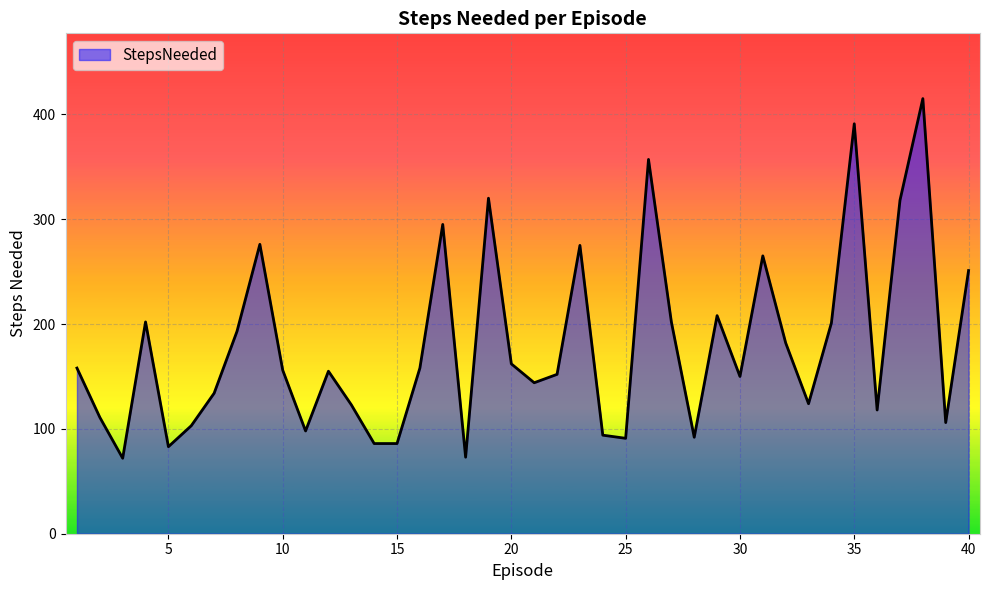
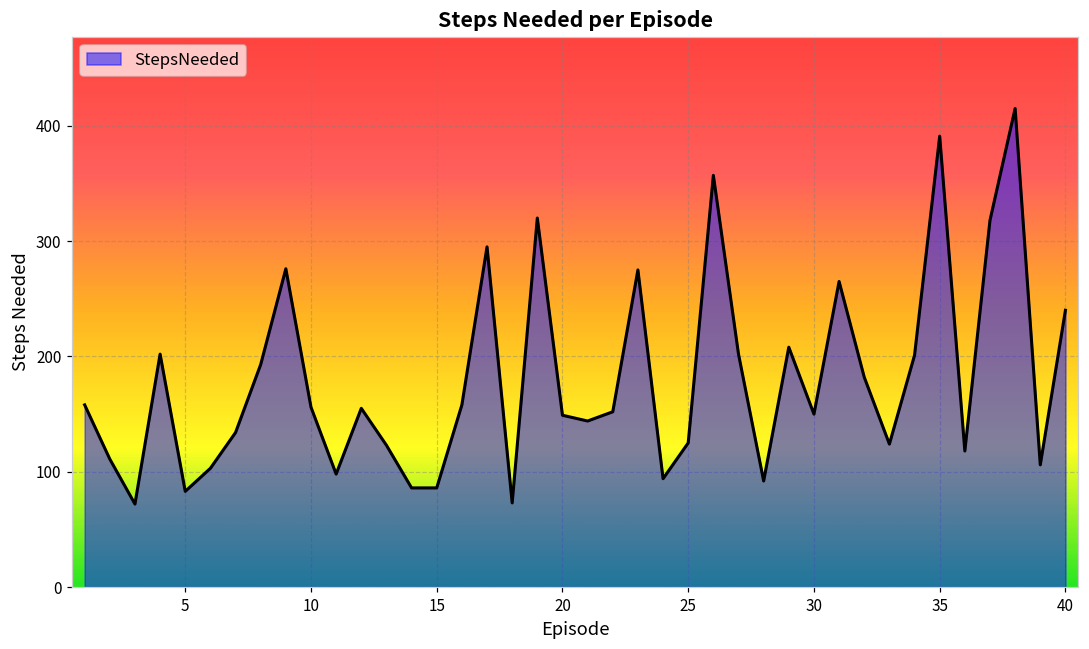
  {
    "5": 83,
    "10": 156,
    "15": 86,
-   "20": 162,
-   "25": 91,
+   "20": 149,
+   "25": 125,
    "30": 150,
    "35": 391,
-   "40": 251
+   "40": 240
  }
